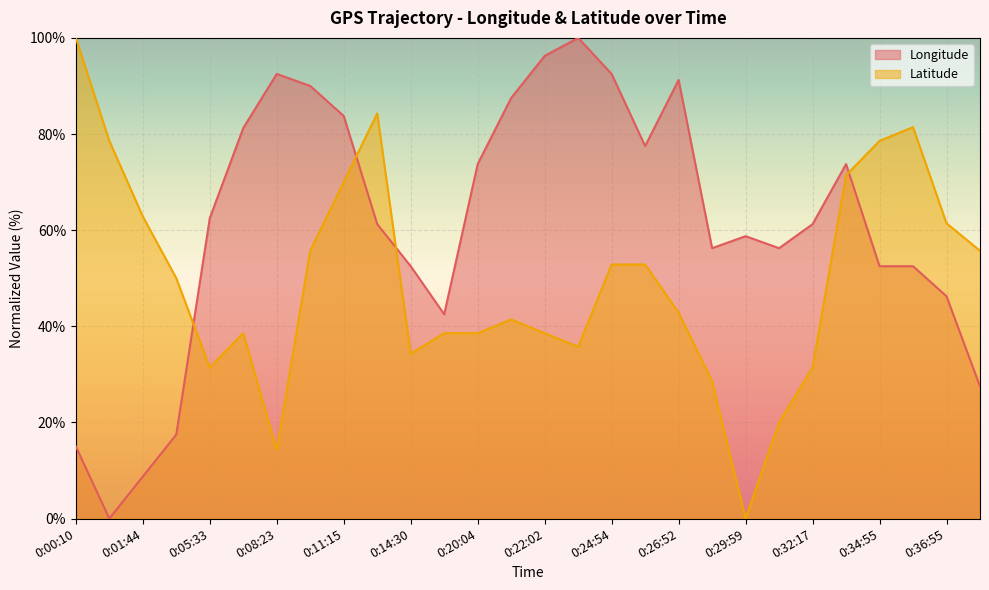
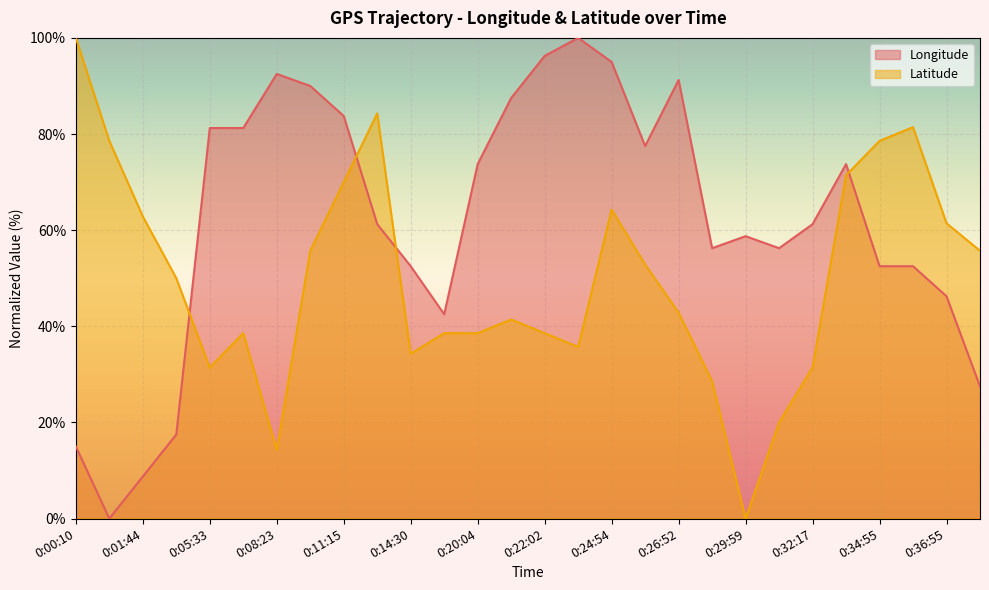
  {
    "Longitude": {
      "0:00:10": "15%",
      "0:01:44": "9%",
-     "0:05:33": "63%",
+     "0:05:33": "81%",
      "0:08:23": "93%",
      "0:11:15": "84%",
      "0:14:30": "53%",
      "0:20:04": "74%",
      "0:22:02": "96%",
-     "0:24:54": "93%",
+     "0:24:54": "95%",
      "0:26:52": "91%",
      "0:29:59": "59%",
      "0:32:17": "61%",
      "0:34:55": "53%",
      "0:36:55": "46%"
    },
    "Latitude": {
      "0:00:10": "100%",
      "0:01:44": "63%",
      "0:05:33": "31%",
      "0:08:23": "14%",
      "0:11:15": "70%",
      "0:14:30": "34%",
      "0:20:04": "39%",
      "0:22:02": "39%",
-     "0:24:54": "53%",
+     "0:24:54": "64%",
      "0:26:52": "43%",
      "0:29:59": "0%",
      "0:32:17": "31%",
      "0:34:55": "79%",
      "0:36:55": "61%"
    }
  }
